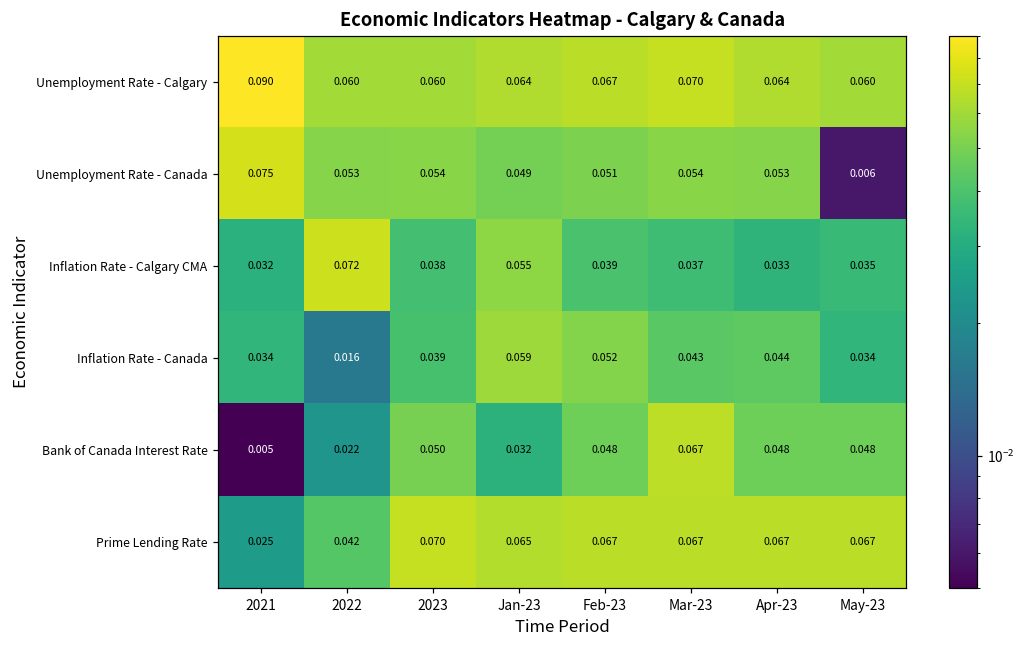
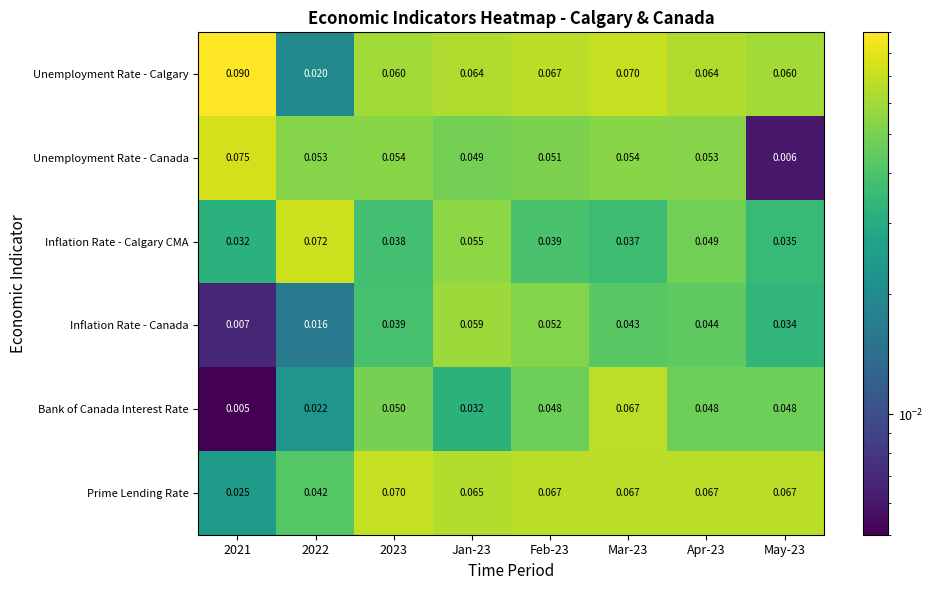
  {
    "Unemployment Rate - Calgary": {
      "2021": 0.090,
-     "2022": 0.060,
+     "2022": 0.020,
      "2023": 0.060,
      "Jan-23": 0.064,
      "Feb-23": 0.067,
      "Mar-23": 0.070,
      "Apr-23": 0.064,
      "May-23": 0.060
    },
    "Unemployment Rate - Canada": {
      "2021": 0.075,
      "2022": 0.053,
      "2023": 0.054,
      "Jan-23": 0.049,
      "Feb-23": 0.051,
      "Mar-23": 0.054,
      "Apr-23": 0.053,
      "May-23": 0.006
    },
    "Inflation Rate - Calgary CMA": {
      "2021": 0.032,
      "2022": 0.072,
      "2023": 0.038,
      "Jan-23": 0.055,
      "Feb-23": 0.039,
      "Mar-23": 0.037,
-     "Apr-23": 0.033,
+     "Apr-23": 0.049,
      "May-23": 0.035
    },
    "Inflation Rate - Canada": {
-     "2021": 0.034,
+     "2021": 0.007,
      "2022": 0.016,
      "2023": 0.039,
      "Jan-23": 0.059,
      "Feb-23": 0.052,
      "Mar-23": 0.043,
      "Apr-23": 0.044,
      "May-23": 0.034
    },
    "Bank of Canada Interest Rate": {
      "2021": 0.005,
      "2022": 0.022,
      "2023": 0.050,
      "Jan-23": 0.032,
      "Feb-23": 0.048,
      "Mar-23": 0.067,
      "Apr-23": 0.048,
      "May-23": 0.048
    },
    "Prime Lending Rate": {
      "2021": 0.025,
      "2022": 0.042,
      "2023": 0.070,
      "Jan-23": 0.065,
      "Feb-23": 0.067,
      "Mar-23": 0.067,
      "Apr-23": 0.067,
      "May-23": 0.067
    }
  }
